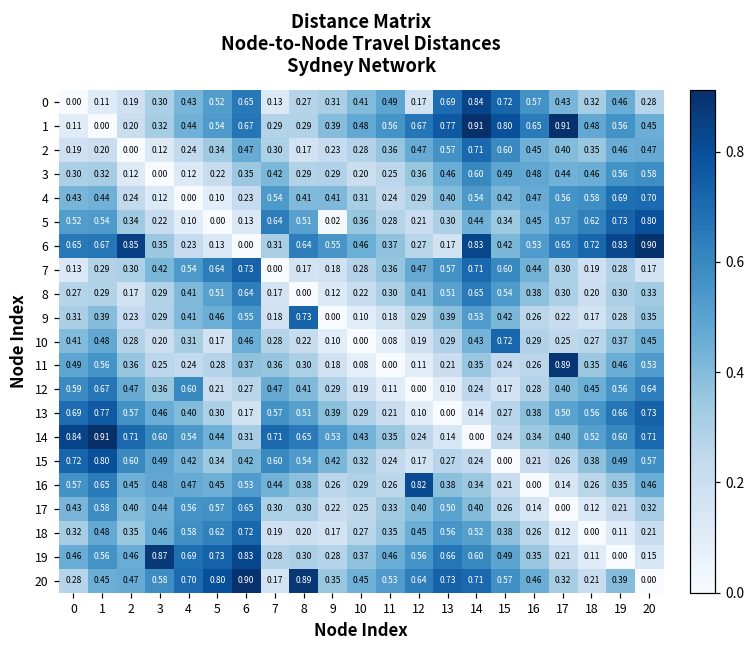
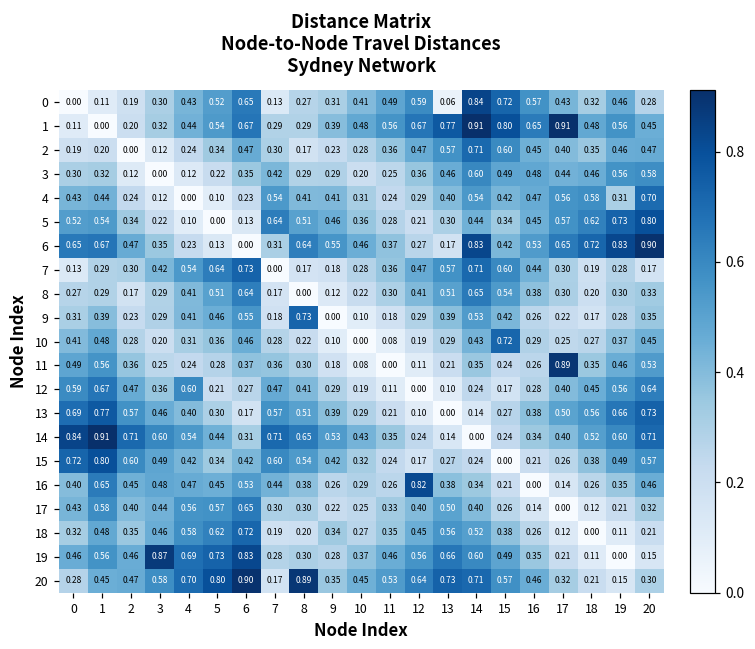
  {
    "0": {
      "0": 0.00,
      "1": 0.11,
      "2": 0.19,
      "3": 0.30,
      "4": 0.43,
      "5": 0.52,
      "6": 0.65,
      "7": 0.13,
      "8": 0.27,
      "9": 0.31,
      "10": 0.41,
      "11": 0.49,
-     "12": 0.17,
-     "13": 0.69,
+     "12": 0.59,
+     "13": 0.06,
      "14": 0.84,
      "15": 0.72,
      "16": 0.57,
      "17": 0.43,
      "18": 0.32,
      "19": 0.46,
      "20": 0.28
    },
    "4": {
      "0": 0.43,
      "1": 0.44,
      "2": 0.24,
      "3": 0.12,
      "4": 0.00,
      "5": 0.10,
      "6": 0.23,
      "7": 0.54,
      "8": 0.41,
      "9": 0.41,
      "10": 0.31,
      "11": 0.24,
      "12": 0.29,
      "13": 0.40,
      "14": 0.54,
      "15": 0.42,
      "16": 0.47,
      "17": 0.56,
      "18": 0.58,
-     "19": 0.69,
+     "19": 0.31,
      "20": 0.70
    },
    "5": {
      "0": 0.52,
      "1": 0.54,
      "2": 0.34,
      "3": 0.22,
      "4": 0.10,
      "5": 0.00,
      "6": 0.13,
      "7": 0.64,
      "8": 0.51,
-     "9": 0.02,
+     "9": 0.46,
      "10": 0.36,
      "11": 0.28,
      "12": 0.21,
      "13": 0.30,
      "14": 0.44,
      "15": 0.34,
      "16": 0.45,
      "17": 0.57,
      "18": 0.62,
      "19": 0.73,
      "20": 0.80
    },
    "6": {
      "0": 0.65,
      "1": 0.67,
-     "2": 0.85,
+     "2": 0.47,
      "3": 0.35,
      "4": 0.23,
      "5": 0.13,
      "6": 0.00,
      "7": 0.31,
      "8": 0.64,
      "9": 0.55,
      "10": 0.46,
      "11": 0.37,
      "12": 0.27,
      "13": 0.17,
      "14": 0.83,
      "15": 0.42,
      "16": 0.53,
      "17": 0.65,
      "18": 0.72,
      "19": 0.83,
      "20": 0.90
    },
    "10": {
      "0": 0.41,
      "1": 0.48,
      "2": 0.28,
      "3": 0.20,
      "4": 0.31,
-     "5": 0.17,
+     "5": 0.36,
      "6": 0.46,
      "7": 0.28,
      "8": 0.22,
      "9": 0.10,
      "10": 0.00,
      "11": 0.08,
      "12": 0.19,
      "13": 0.29,
      "14": 0.43,
      "15": 0.72,
      "16": 0.29,
      "17": 0.25,
      "18": 0.27,
      "19": 0.37,
      "20": 0.45
    },
    "16": {
-     "0": 0.57,
+     "0": 0.40,
      "1": 0.65,
      "2": 0.45,
      "3": 0.48,
      "4": 0.47,
      "5": 0.45,
      "6": 0.53,
      "7": 0.44,
      "8": 0.38,
      "9": 0.26,
      "10": 0.29,
      "11": 0.26,
      "12": 0.82,
      "13": 0.38,
      "14": 0.34,
      "15": 0.21,
      "16": 0.00,
      "17": 0.14,
      "18": 0.26,
      "19": 0.35,
      "20": 0.46
    },
    "18": {
      "0": 0.32,
      "1": 0.48,
      "2": 0.35,
      "3": 0.46,
      "4": 0.58,
      "5": 0.62,
      "6": 0.72,
      "7": 0.19,
      "8": 0.20,
-     "9": 0.17,
+     "9": 0.34,
      "10": 0.27,
      "11": 0.35,
      "12": 0.45,
      "13": 0.56,
      "14": 0.52,
      "15": 0.38,
      "16": 0.26,
      "17": 0.12,
      "18": 0.00,
      "19": 0.11,
      "20": 0.21
    },
    "20": {
      "0": 0.28,
      "1": 0.45,
      "2": 0.47,
      "3": 0.58,
      "4": 0.70,
      "5": 0.80,
      "6": 0.90,
      "7": 0.17,
      "8": 0.89,
      "9": 0.35,
      "10": 0.45,
      "11": 0.53,
      "12": 0.64,
      "13": 0.73,
      "14": 0.71,
      "15": 0.57,
      "16": 0.46,
      "17": 0.32,
      "18": 0.21,
-     "19": 0.39,
-     "20": 0.00
+     "19": 0.15,
+     "20": 0.30
    }
  }
